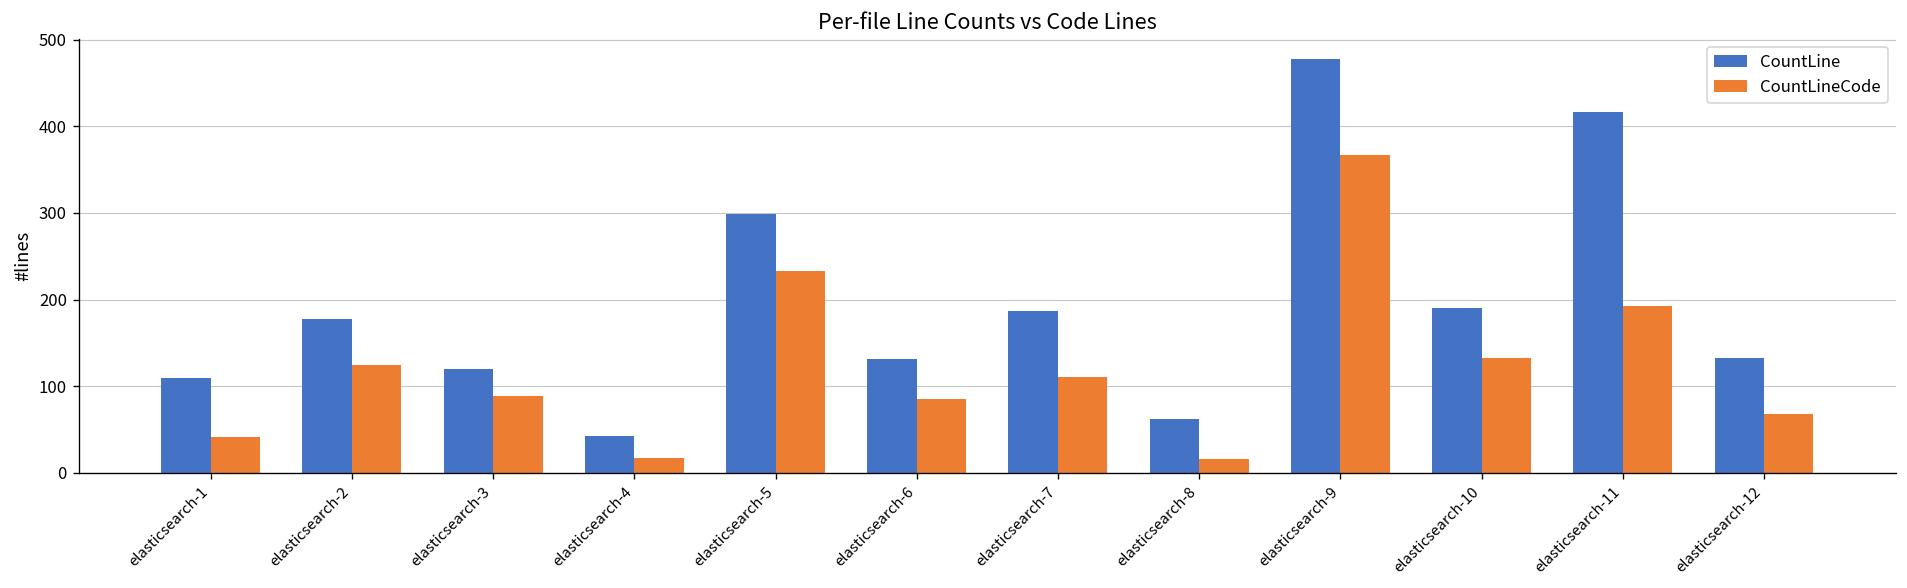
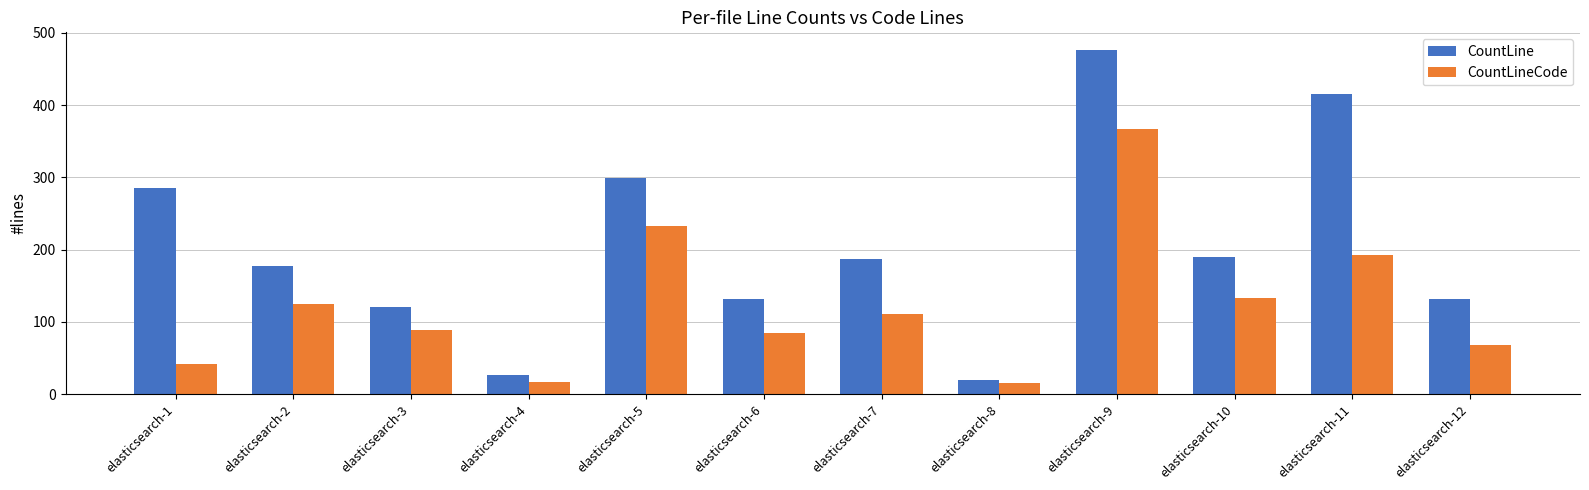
  {
    "CountLine": {
-     "elasticsearch-1": 110,
+     "elasticsearch-1": 290,
      "elasticsearch-2": 180,
      "elasticsearch-3": 120,
-     "elasticsearch-4": 40,
+     "elasticsearch-4": 30,
      "elasticsearch-5": 300,
      "elasticsearch-6": 130,
      "elasticsearch-7": 190,
-     "elasticsearch-8": 60,
+     "elasticsearch-8": 20,
      "elasticsearch-9": 480,
      "elasticsearch-10": 190,
      "elasticsearch-11": 420,
      "elasticsearch-12": 130
    },
    "CountLineCode": {
      "elasticsearch-1": 40,
      "elasticsearch-2": 130,
      "elasticsearch-3": 90,
      "elasticsearch-4": 20,
      "elasticsearch-5": 230,
      "elasticsearch-6": 90,
      "elasticsearch-7": 110,
      "elasticsearch-8": 20,
      "elasticsearch-9": 370,
      "elasticsearch-10": 130,
      "elasticsearch-11": 190,
      "elasticsearch-12": 70
    }
  }
